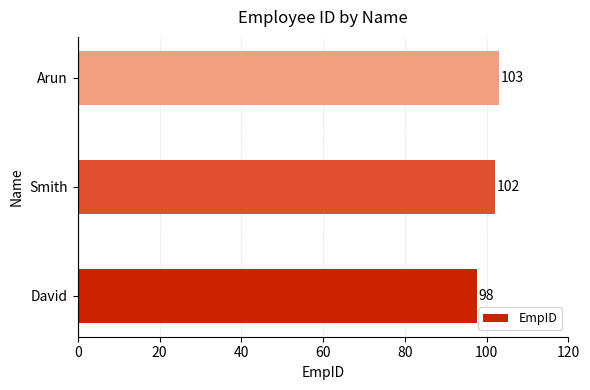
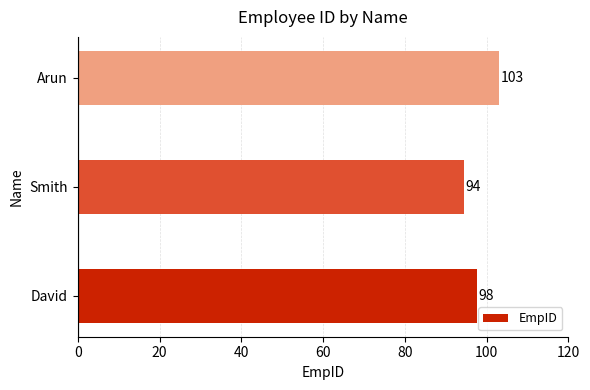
  {
    "Arun": 103,
-   "Smith": 102,
+   "Smith": 94,
    "David": 98
  }
